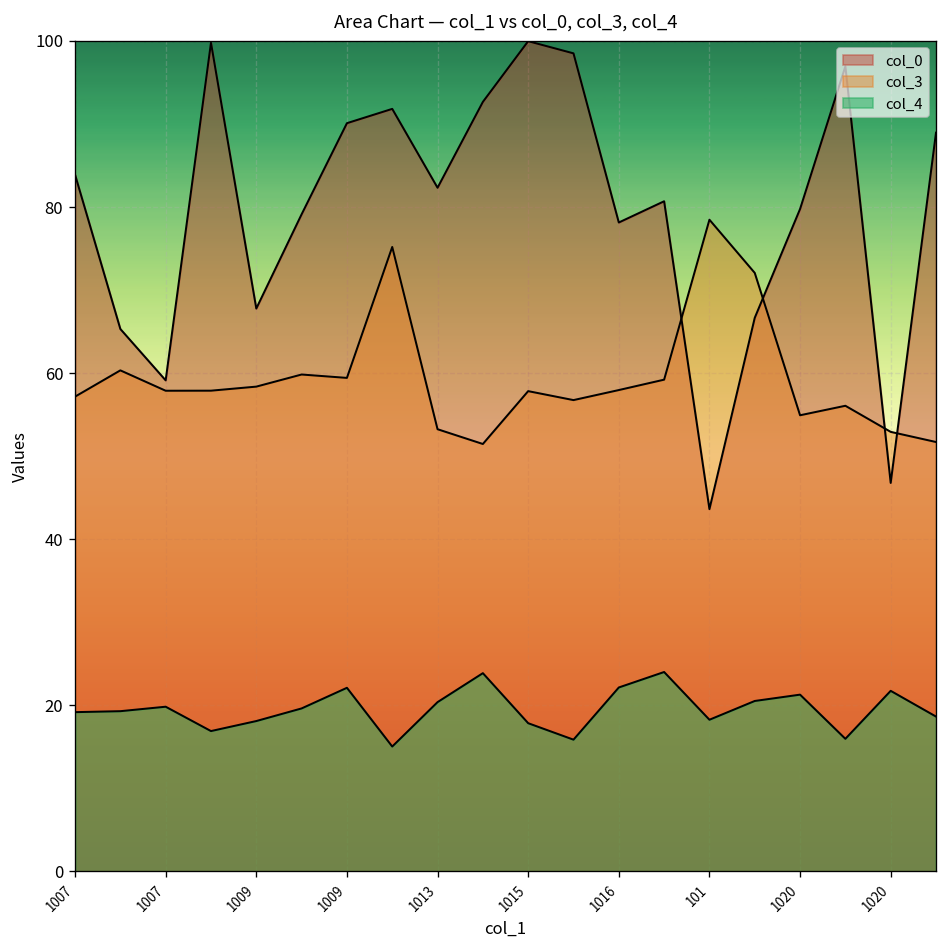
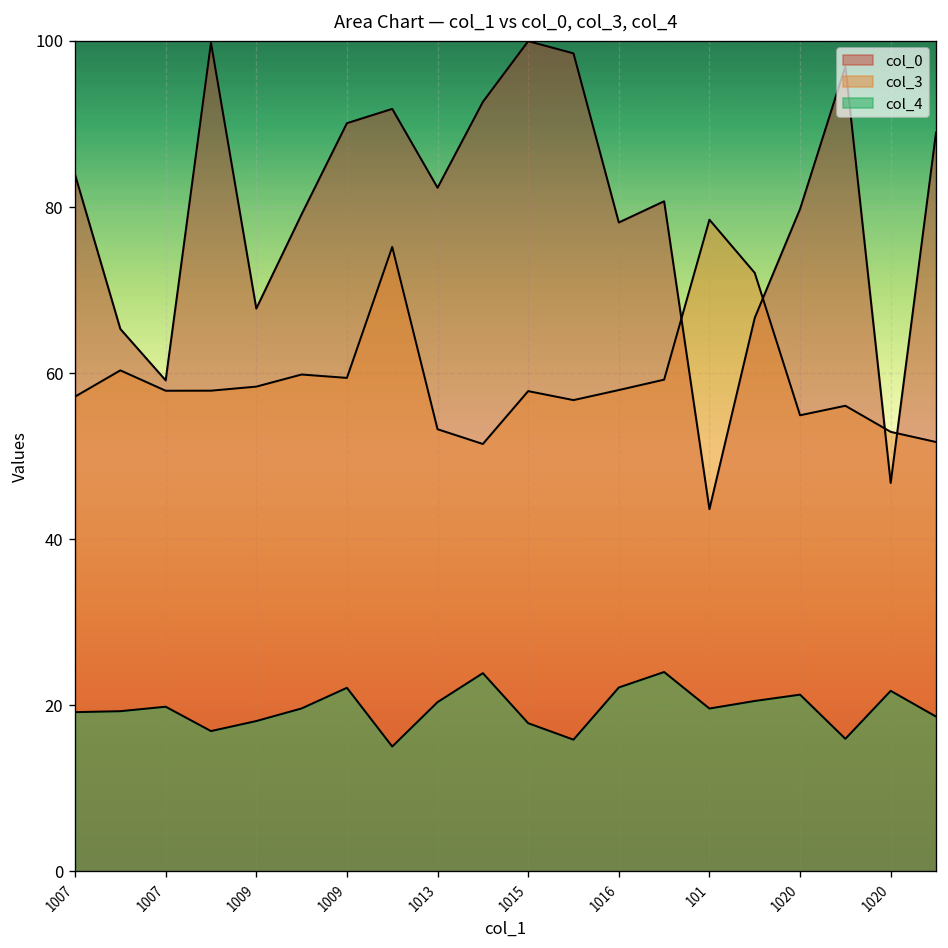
  {
    "col_4": {
      "1013": 20,
      "1015": 18,
      "1016": 22,
-     "101": 18
+     "101": 20
    }
  }
